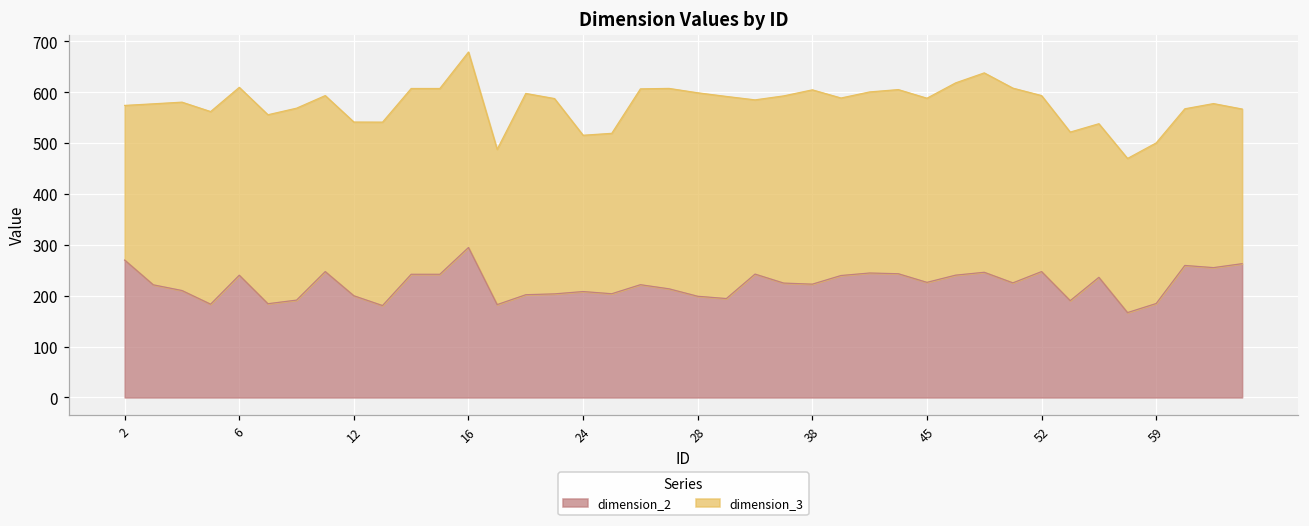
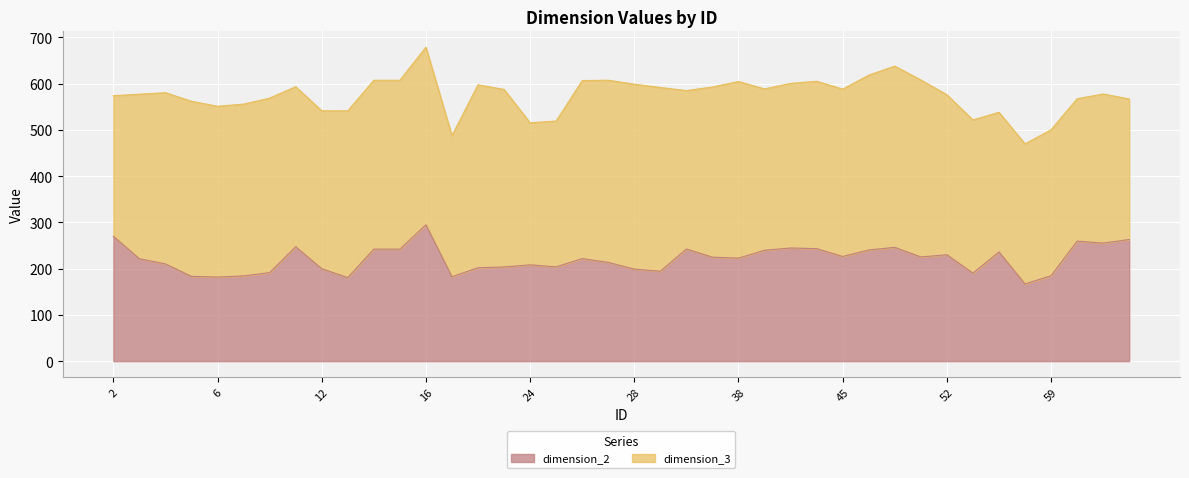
  {
    "dimension_2": {
      "2": 270,
-     "6": 240,
+     "6": 180,
      "12": 200,
      "16": 290,
      "24": 210,
      "28": 200,
      "38": 220,
      "45": 230,
-     "52": 250,
+     "52": 230,
      "59": 180
    },
    "dimension_3": {
      "2": 300,
      "6": 370,
      "12": 340,
      "16": 380,
      "24": 310,
      "28": 400,
      "38": 380,
      "45": 360,
      "52": 350,
      "59": 320
    }
  }
